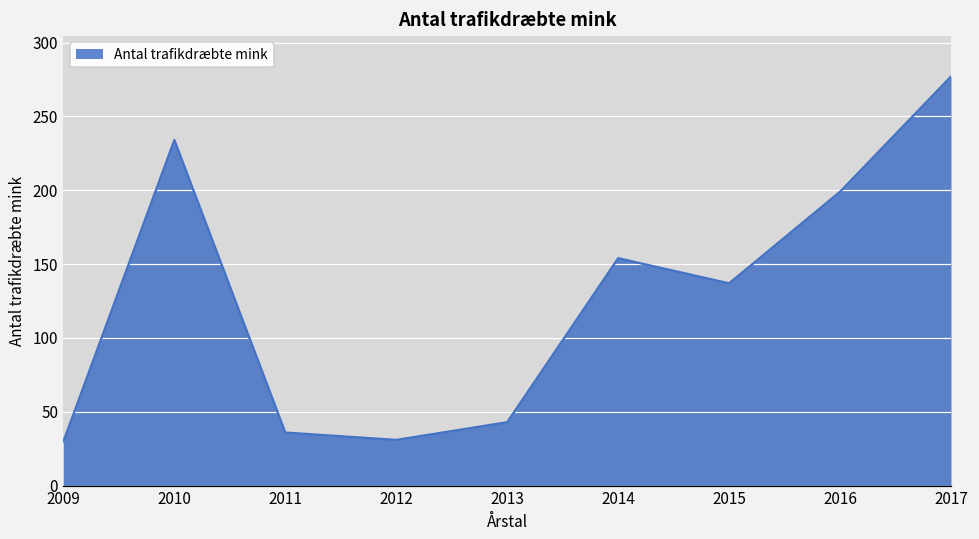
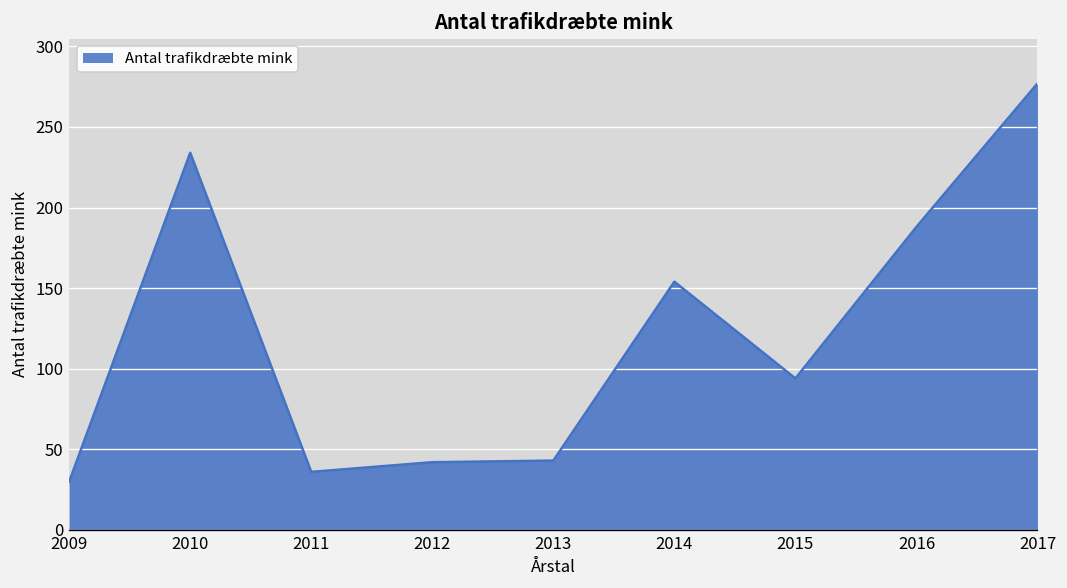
  {
    "2009": 30,
    "2010": 234,
    "2011": 36,
-   "2012": 31,
+   "2012": 42,
    "2013": 43,
    "2014": 154,
-   "2015": 137,
-   "2016": 199,
+   "2015": 94,
+   "2016": 188,
    "2017": 277
  }
